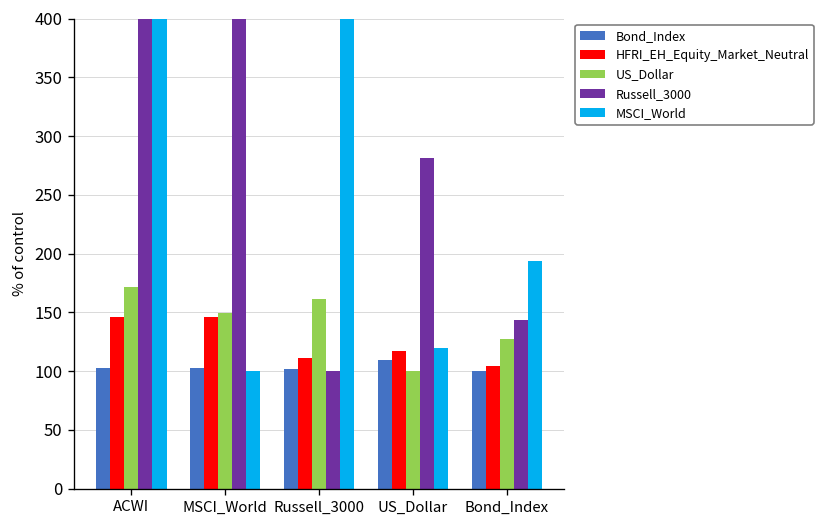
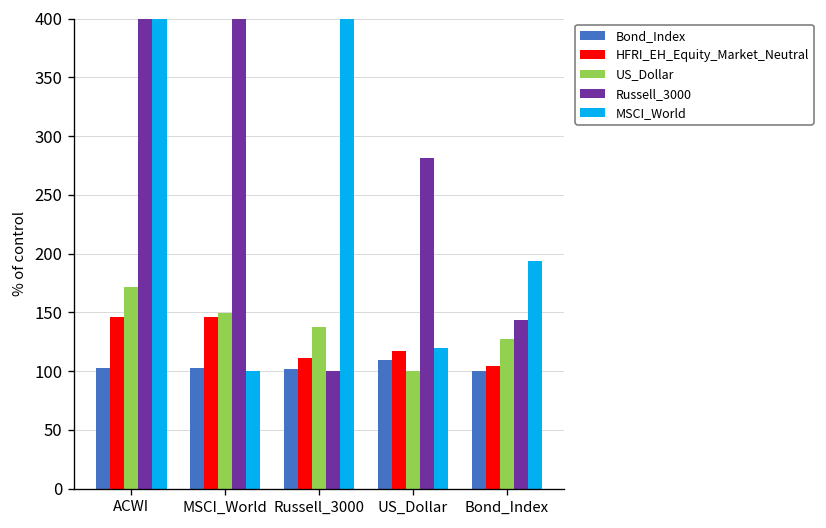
  {
    "Bond_Index": {
      "ACWI": 100,
      "MSCI_World": 100,
      "Russell_3000": 100,
      "US_Dollar": 110,
      "Bond_Index": 100
    },
    "HFRI_EH_Equity_Market_Neutral": {
      "ACWI": 150,
      "MSCI_World": 150,
      "Russell_3000": 110,
      "US_Dollar": 120,
      "Bond_Index": 100
    },
    "US_Dollar": {
      "ACWI": 170,
      "MSCI_World": 150,
-     "Russell_3000": 160,
+     "Russell_3000": 140,
      "US_Dollar": 100,
      "Bond_Index": 130
    },
    "Russell_3000": {
      "Russell_3000": 100,
      "US_Dollar": 280,
      "Bond_Index": 140
    },
    "MSCI_World": {
      "MSCI_World": 100,
      "US_Dollar": 120,
      "Bond_Index": 190
    }
  }
